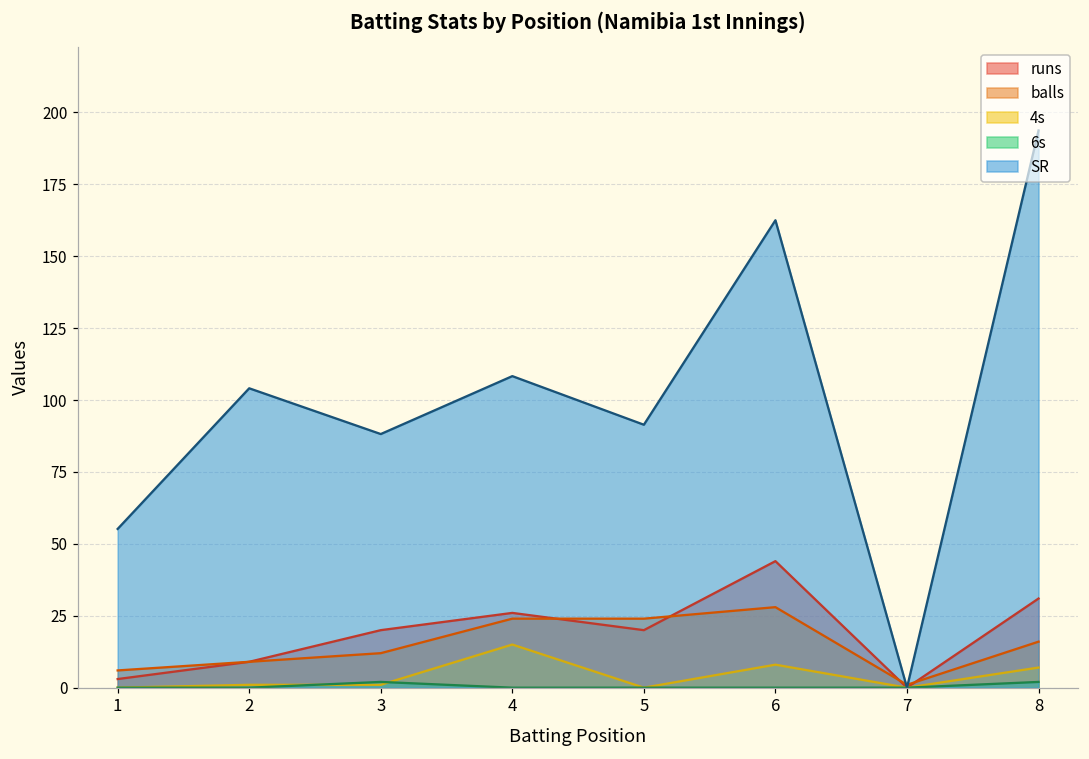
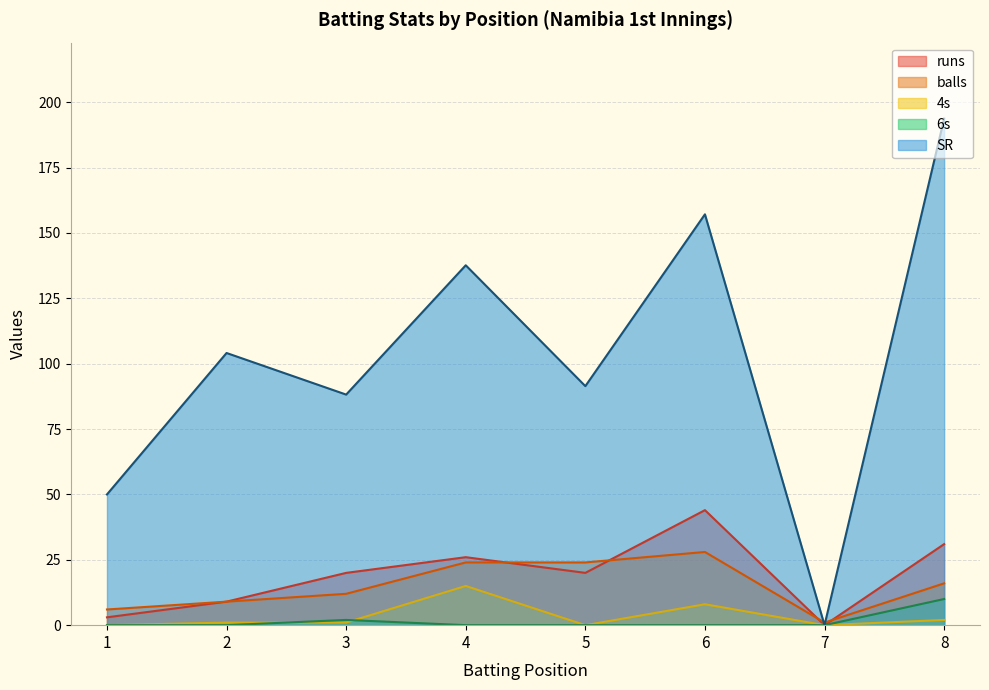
  {
    "4s": {
      "2": 1,
      "3": 1,
      "4": 15,
      "6": 8,
-     "8": 7
+     "8": 2
    },
    "6s": {
      "2": 0,
      "3": 2,
      "4": 0,
      "6": 0,
-     "8": 2
+     "8": 10
    },
    "SR": {
-     "1": 55,
+     "1": 50,
      "2": 104,
      "3": 88,
-     "4": 108,
+     "4": 138,
      "5": 91,
-     "6": 163
+     "6": 157
    }
  }
